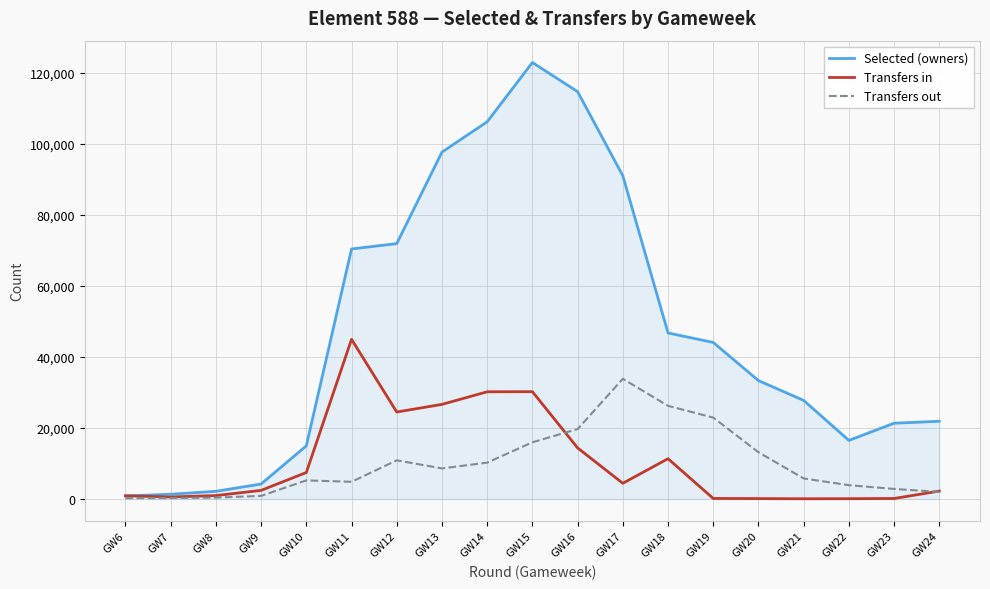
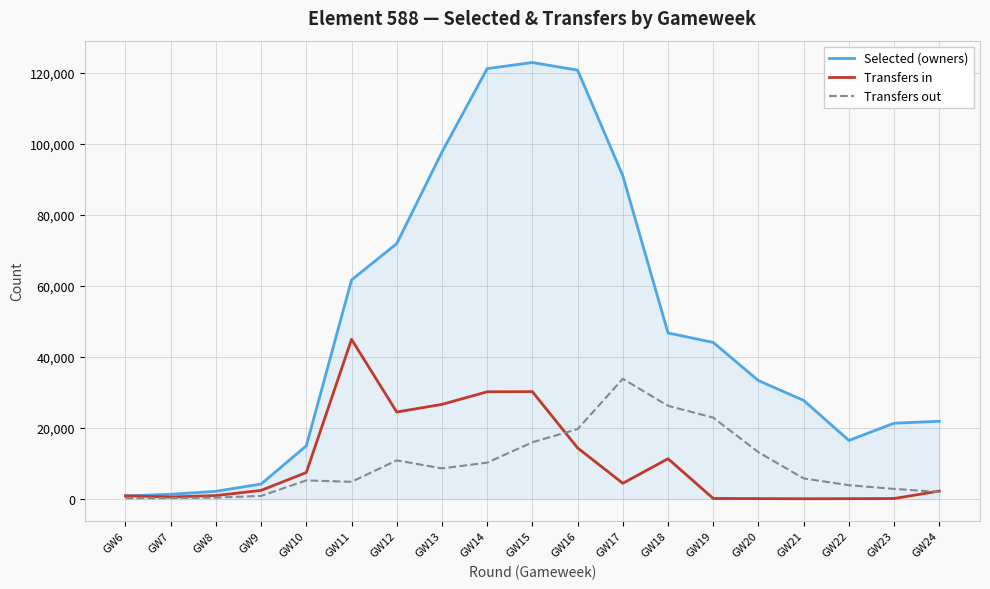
  {
    "Selected (owners)": {
      "GW7": "1,000",
      "GW8": "2,000",
      "GW9": "4,000",
      "GW10": "15,000",
-     "GW11": "70,000",
+     "GW11": "62,000",
      "GW12": "72,000",
      "GW13": "98,000",
-     "GW14": "106,000",
+     "GW14": "121,000",
      "GW15": "123,000",
-     "GW16": "115,000",
+     "GW16": "121,000",
      "GW17": "91,000",
      "GW18": "47,000",
      "GW19": "44,000",
      "GW20": "33,000",
      "GW21": "28,000",
      "GW22": "17,000",
      "GW23": "21,000",
      "GW24": "22,000"
    },
    "Transfers in": {
      "GW9": "2,000",
      "GW10": "7,000",
      "GW11": "45,000",
      "GW12": "24,000",
      "GW13": "27,000",
      "GW14": "30,000",
      "GW15": "30,000",
      "GW16": "14,000",
      "GW17": "4,000",
      "GW18": "11,000",
      "GW19": "0",
      "GW20": "0",
      "GW21": "0",
      "GW22": "0",
      "GW23": "0"
    },
    "Transfers out": {
      "GW9": "1,000",
      "GW10": "5,000",
      "GW11": "5,000",
      "GW12": "11,000",
      "GW13": "9,000",
      "GW14": "10,000",
      "GW15": "16,000",
      "GW16": "20,000",
      "GW17": "34,000",
      "GW18": "26,000",
      "GW19": "23,000",
      "GW20": "13,000",
      "GW21": "6,000",
      "GW22": "4,000",
      "GW23": "3,000"
    }
  }
